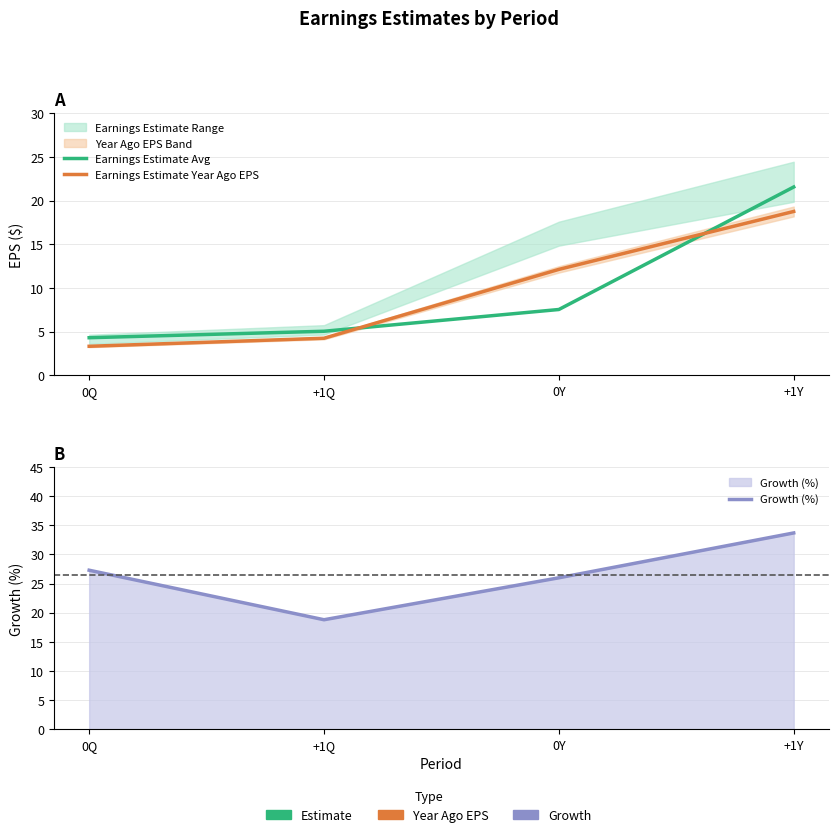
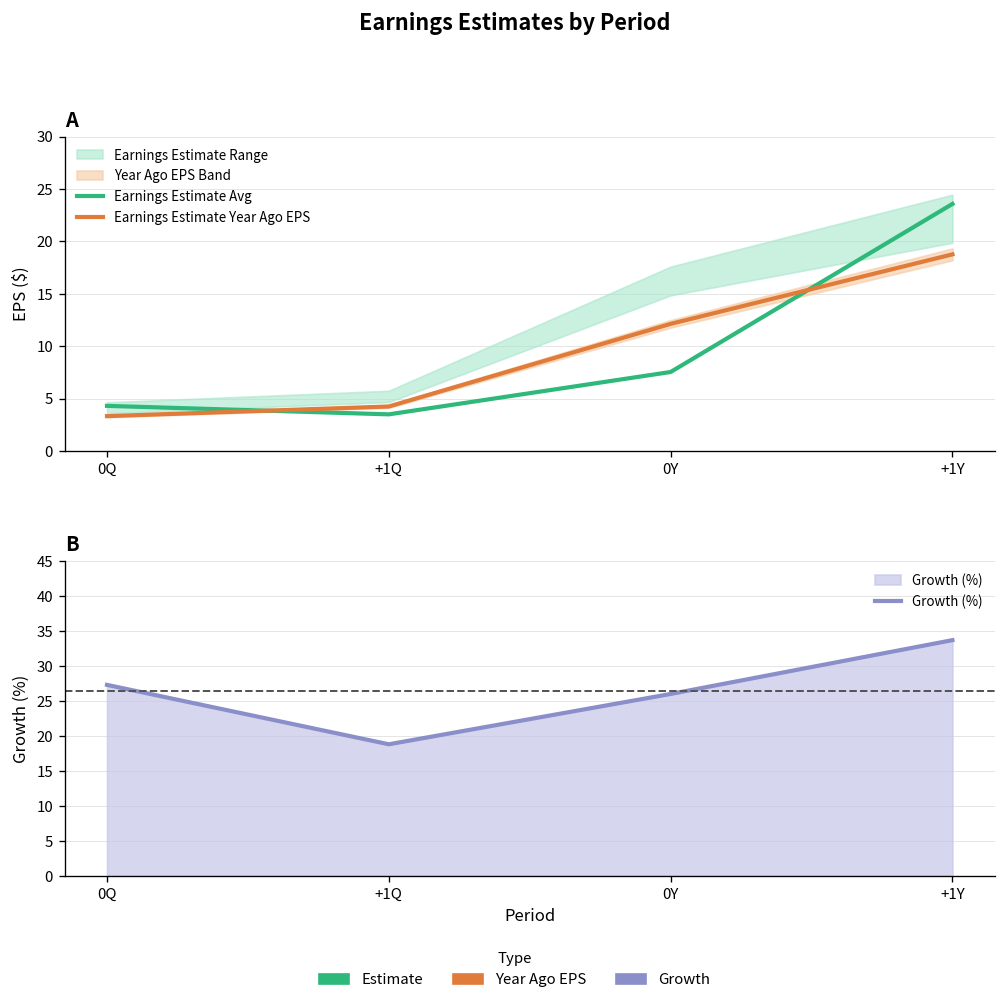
  {
    "A": {
      "Earnings Estimate Avg": {
        "0Q": 4,
-       "+1Q": 5,
+       "+1Q": 4,
        "0Y": 8,
-       "+1Y": 22
+       "+1Y": 24
      },
      "Earnings Estimate Year Ago EPS": {
        "0Y": 12,
        "+1Y": 19
      }
    },
    "B": {
      "0Q": 27,
      "+1Q": 19,
      "0Y": 26,
      "+1Y": 34
    }
  }
